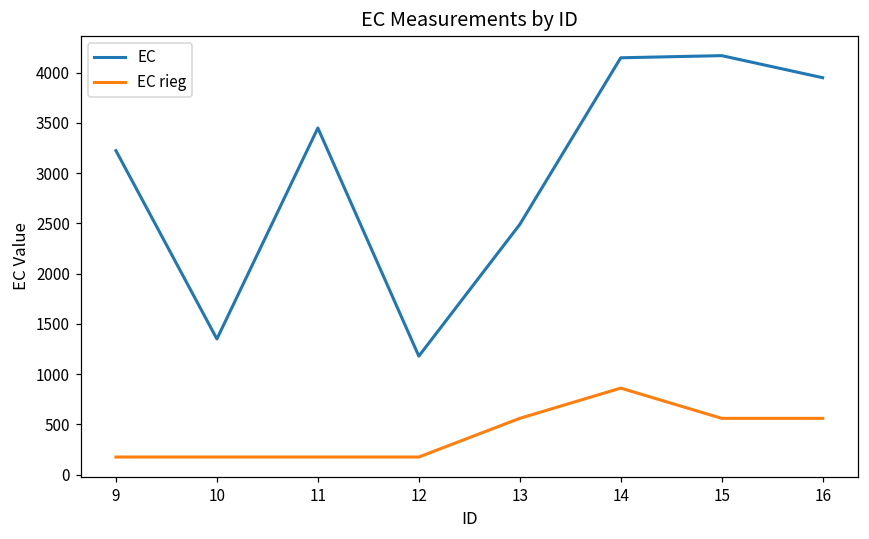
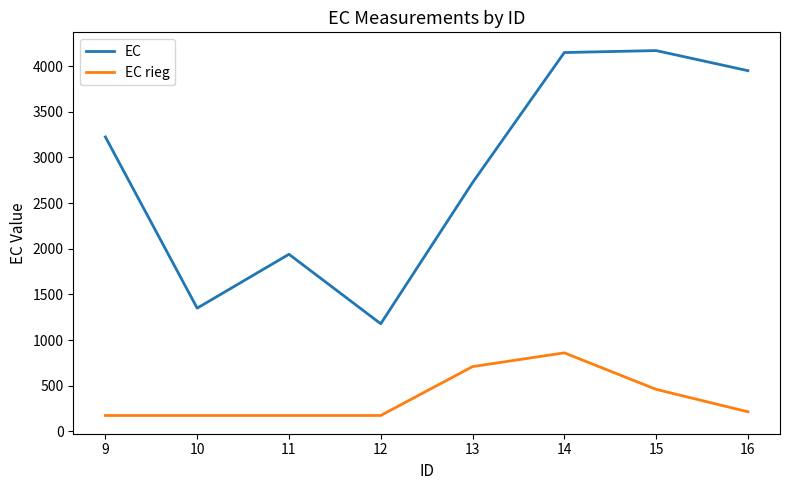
  {
    "EC": {
      "9": 3200,
      "10": 1400,
-     "11": 3400,
+     "11": 1900,
      "12": 1200,
-     "13": 2500,
+     "13": 2700,
      "14": 4100,
      "15": 4200,
      "16": 4000
    },
    "EC rieg": {
      "9": 200,
      "10": 200,
      "11": 200,
      "12": 200,
-     "13": 600,
+     "13": 700,
      "14": 900,
-     "15": 600,
-     "16": 600
+     "15": 500,
+     "16": 200
    }
  }
